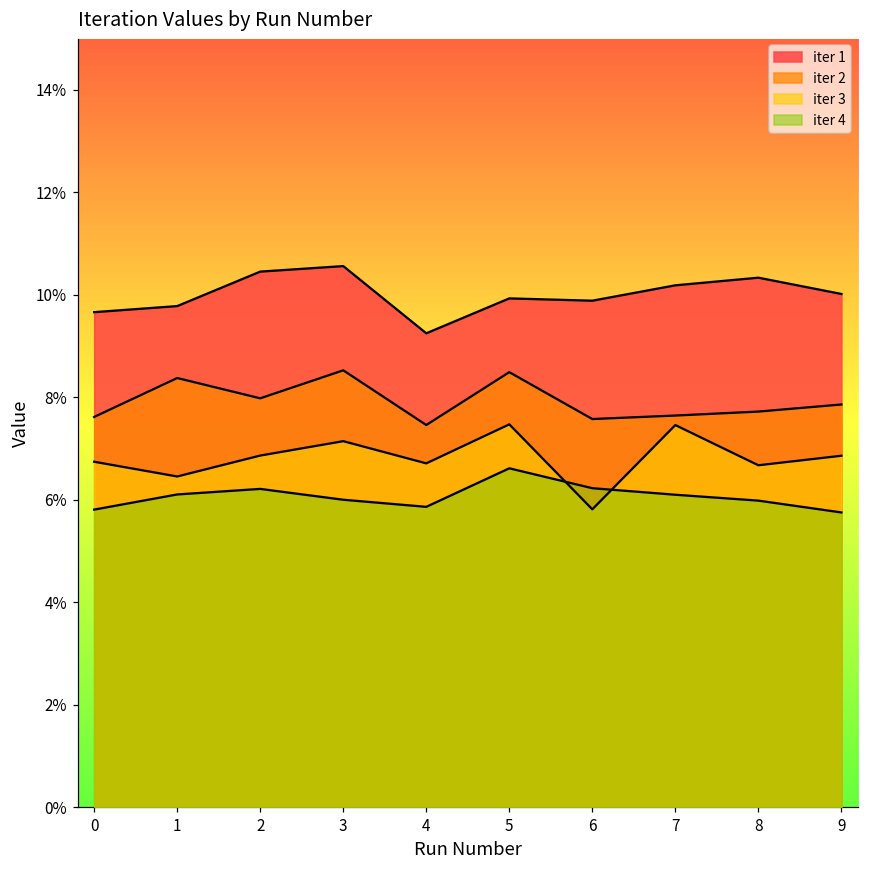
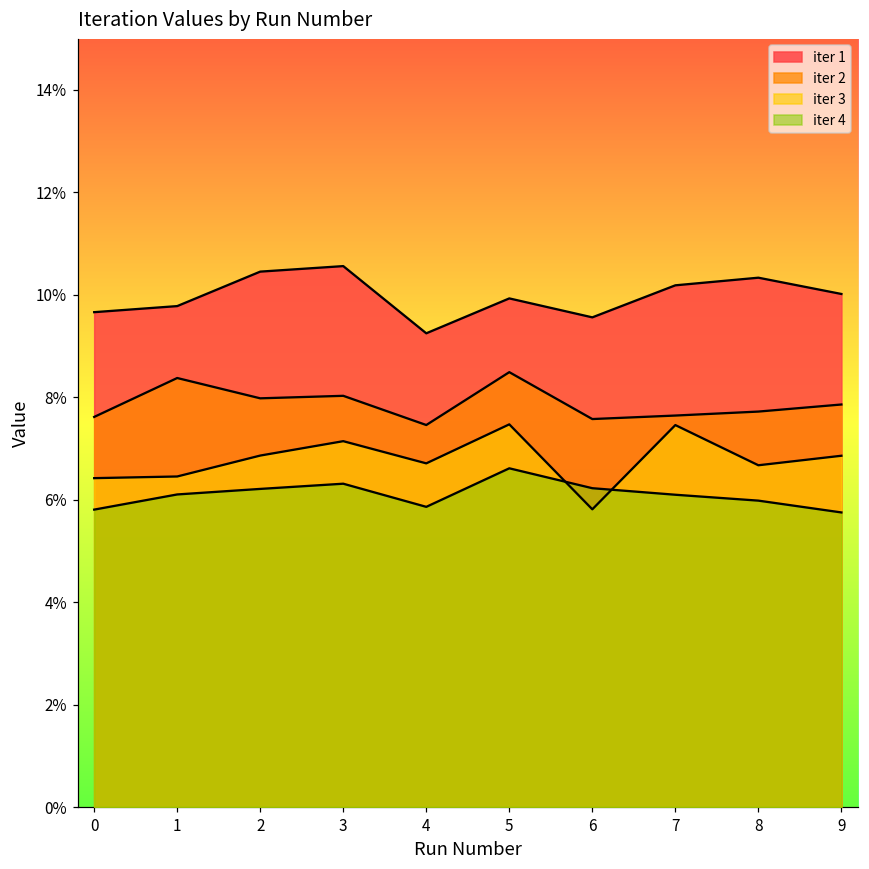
  {
    "iter 1": {
      "0": "9.7%",
      "1": "9.8%",
      "2": "10.5%",
      "3": "10.6%",
      "4": "9.2%",
      "5": "9.9%",
-     "6": "9.9%",
+     "6": "9.6%",
      "7": "10.2%",
      "8": "10.3%",
      "9": "10.0%"
    },
    "iter 2": {
      "0": "7.6%",
      "1": "8.4%",
      "2": "8.0%",
-     "3": "8.5%",
+     "3": "8.0%",
      "4": "7.5%",
      "5": "8.5%",
      "6": "7.6%",
      "7": "7.6%",
      "8": "7.7%",
      "9": "7.9%"
    },
    "iter 3": {
-     "0": "6.7%",
+     "0": "6.4%",
      "1": "6.5%",
      "2": "6.9%",
      "3": "7.1%",
      "4": "6.7%",
      "5": "7.5%",
      "6": "5.8%",
      "7": "7.5%",
      "8": "6.7%",
      "9": "6.9%"
    },
    "iter 4": {
      "0": "5.8%",
      "1": "6.1%",
      "2": "6.2%",
-     "3": "6.0%",
+     "3": "6.3%",
      "4": "5.9%",
      "5": "6.6%",
      "6": "6.2%",
      "7": "6.1%",
      "8": "6.0%",
      "9": "5.8%"
    }
  }
